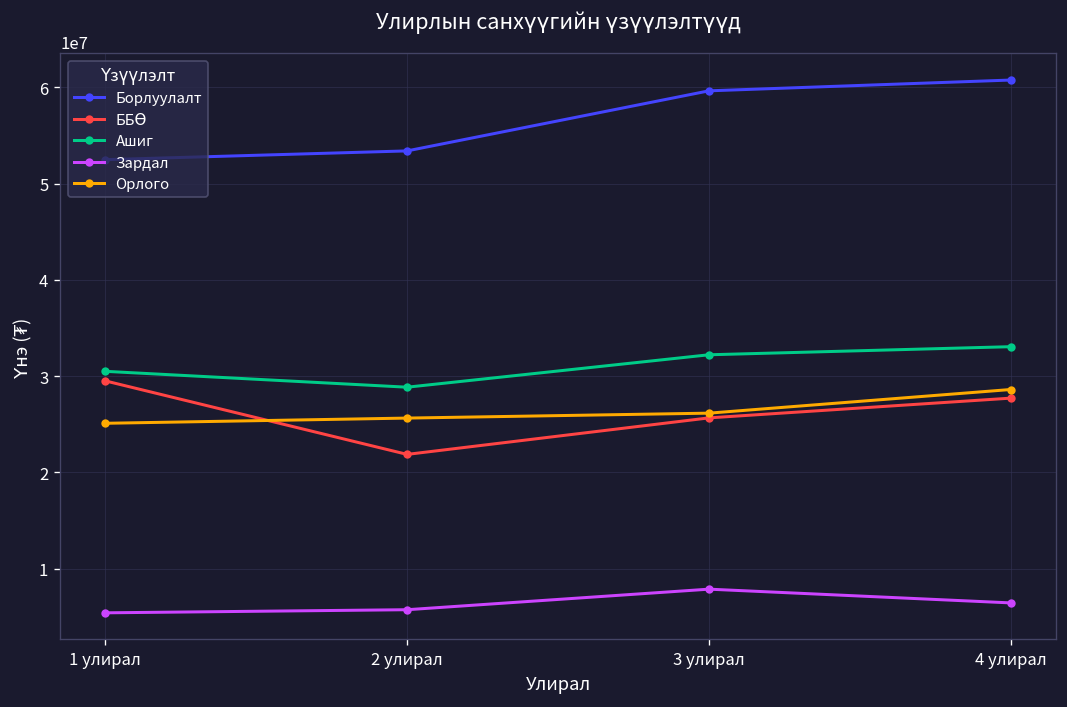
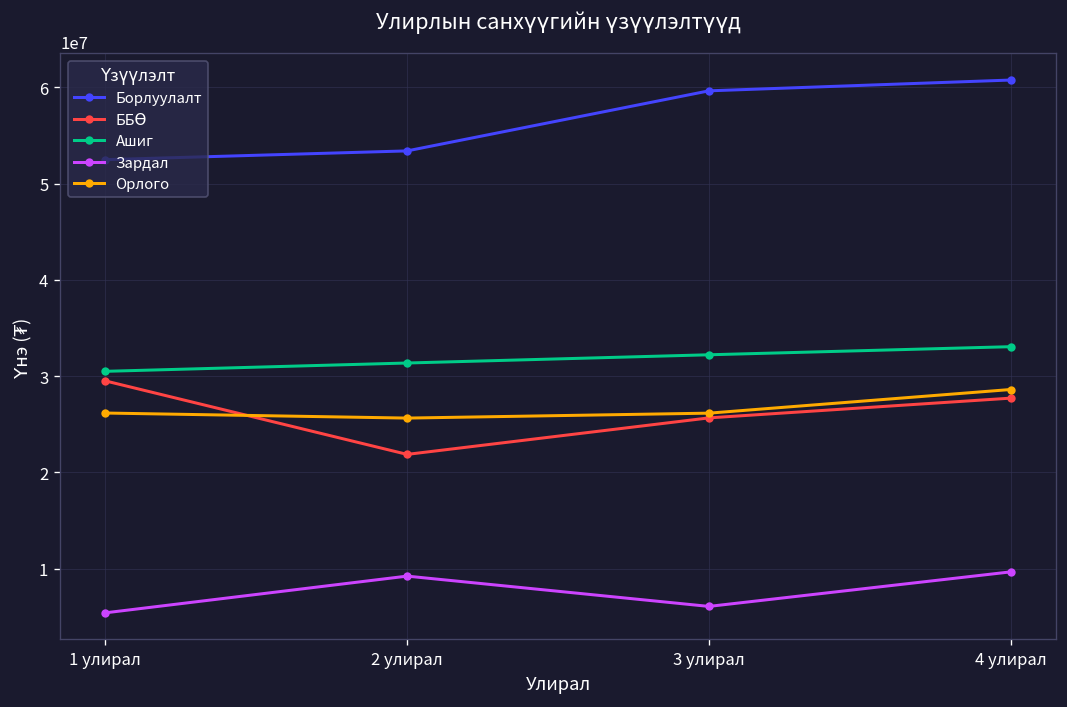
  {
    "Борлуулалт": {
      "2 улирал": 53000000,
      "3 улирал": 60000000,
      "4 улирал": 61000000
    },
    "ББӨ": {
      "1 улирал": 30000000,
      "2 улирал": 22000000,
      "3 улирал": 26000000,
      "4 улирал": 28000000
    },
    "Ашиг": {
      "1 улирал": 31000000,
-     "2 улирал": 29000000,
+     "2 улирал": 31000000,
      "3 улирал": 32000000,
      "4 улирал": 33000000
    },
    "Зардал": {
      "1 улирал": 5000000,
-     "2 улирал": 6000000,
-     "3 улирал": 8000000,
-     "4 улирал": 6000000
+     "2 улирал": 9000000,
+     "3 улирал": 6000000,
+     "4 улирал": 10000000
    },
    "Орлого": {
-     "1 улирал": 25000000,
+     "1 улирал": 26000000,
      "2 улирал": 26000000,
      "3 улирал": 26000000,
      "4 улирал": 29000000
    }
  }
